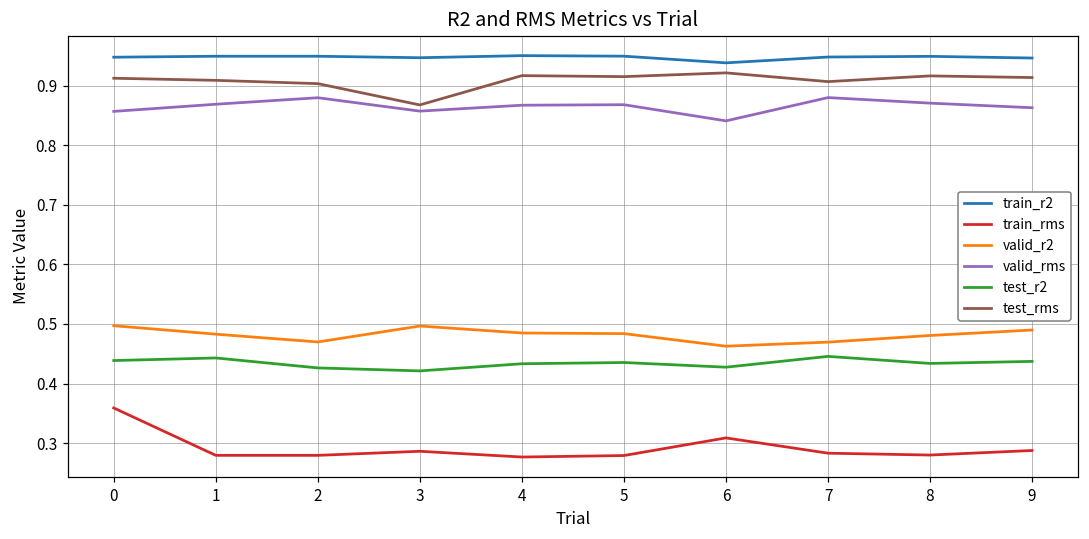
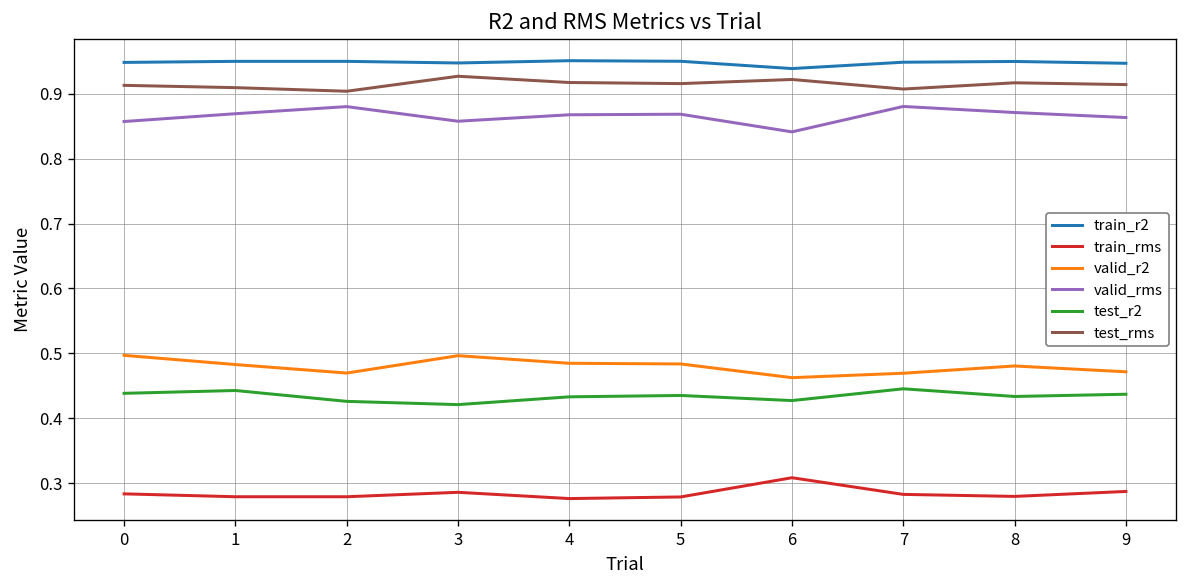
  {
    "train_r2": {
      "0": 0.95,
      "1": 0.95,
      "2": 0.95,
      "3": 0.95,
      "4": 0.95,
      "5": 0.95,
      "6": 0.94,
      "7": 0.95,
      "8": 0.95,
      "9": 0.95
    },
    "train_rms": {
-     "0": 0.36,
+     "0": 0.28,
      "1": 0.28,
      "2": 0.28,
      "3": 0.29,
      "4": 0.28,
      "5": 0.28,
      "6": 0.31,
      "7": 0.28,
      "8": 0.28,
      "9": 0.29
    },
    "valid_r2": {
      "0": 0.50,
      "1": 0.48,
      "2": 0.47,
      "3": 0.50,
      "4": 0.48,
      "5": 0.48,
      "6": 0.46,
      "7": 0.47,
      "8": 0.48,
-     "9": 0.49
+     "9": 0.47
    },
    "valid_rms": {
      "0": 0.86,
      "1": 0.87,
      "2": 0.88,
      "3": 0.86,
      "4": 0.87,
      "5": 0.87,
      "6": 0.84,
      "7": 0.88,
      "8": 0.87,
      "9": 0.86
    },
    "test_r2": {
      "0": 0.44,
      "1": 0.44,
      "2": 0.43,
      "3": 0.42,
      "4": 0.43,
      "5": 0.44,
      "6": 0.43,
      "7": 0.45,
      "8": 0.43,
      "9": 0.44
    },
    "test_rms": {
      "0": 0.91,
      "1": 0.91,
      "2": 0.90,
-     "3": 0.87,
+     "3": 0.93,
      "4": 0.92,
      "5": 0.92,
      "6": 0.92,
      "7": 0.91,
      "8": 0.92,
      "9": 0.91
    }
  }
